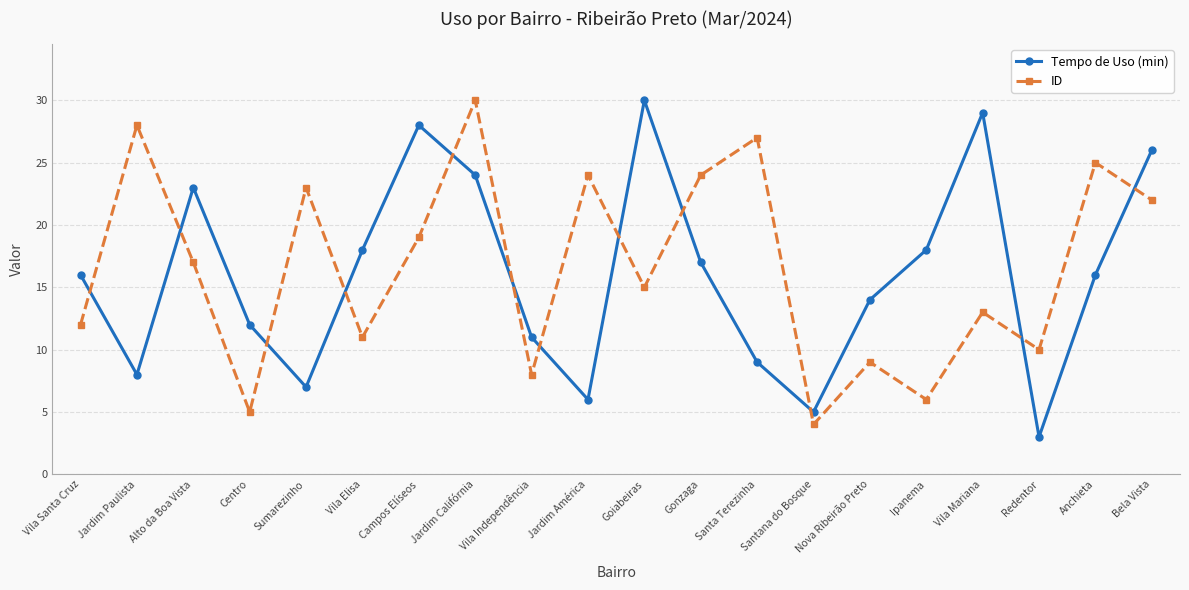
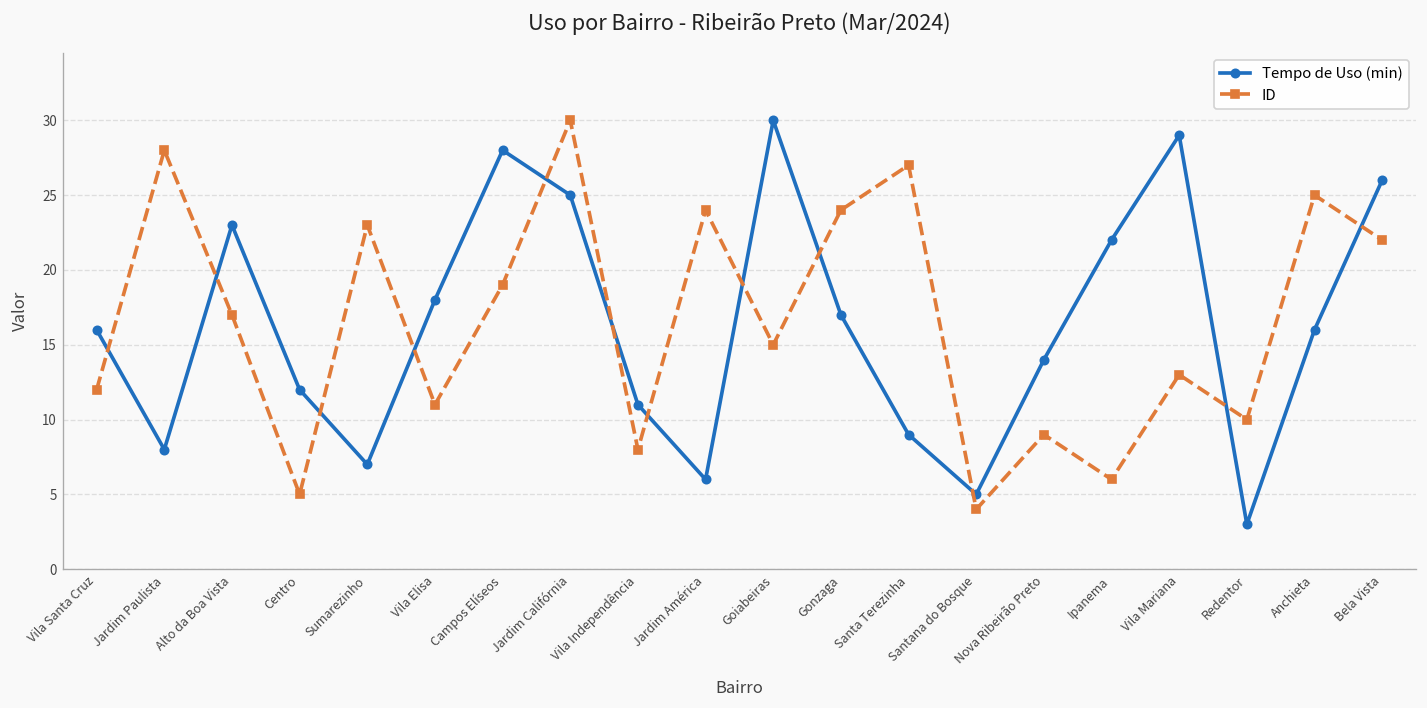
  {
    "Tempo de Uso (min)": {
      "Vila Santa Cruz": 16,
      "Jardim Paulista": 8,
      "Alto da Boa Vista": 23,
      "Centro": 12,
      "Sumarezinho": 7,
      "Vila Elisa": 18,
      "Campos Elíseos": 28,
-     "Jardim Califórnia": 24,
+     "Jardim Califórnia": 25,
      "Vila Independência": 11,
      "Jardim América": 6,
      "Goiabeiras": 30,
      "Gonzaga": 17,
      "Santa Terezinha": 9,
      "Santana do Bosque": 5,
      "Nova Ribeirão Preto": 14,
-     "Ipanema": 18,
+     "Ipanema": 22,
      "Vila Mariana": 29,
      "Redentor": 3,
      "Anchieta": 16,
      "Bela Vista": 26
    },
    "ID": {
      "Vila Santa Cruz": 12,
      "Jardim Paulista": 28,
      "Alto da Boa Vista": 17,
      "Centro": 5,
      "Sumarezinho": 23,
      "Vila Elisa": 11,
      "Campos Elíseos": 19,
      "Jardim Califórnia": 30,
      "Vila Independência": 8,
      "Jardim América": 24,
      "Goiabeiras": 15,
      "Gonzaga": 24,
      "Santa Terezinha": 27,
      "Santana do Bosque": 4,
      "Nova Ribeirão Preto": 9,
      "Ipanema": 6,
      "Vila Mariana": 13,
      "Redentor": 10,
      "Anchieta": 25,
      "Bela Vista": 22
    }
  }
